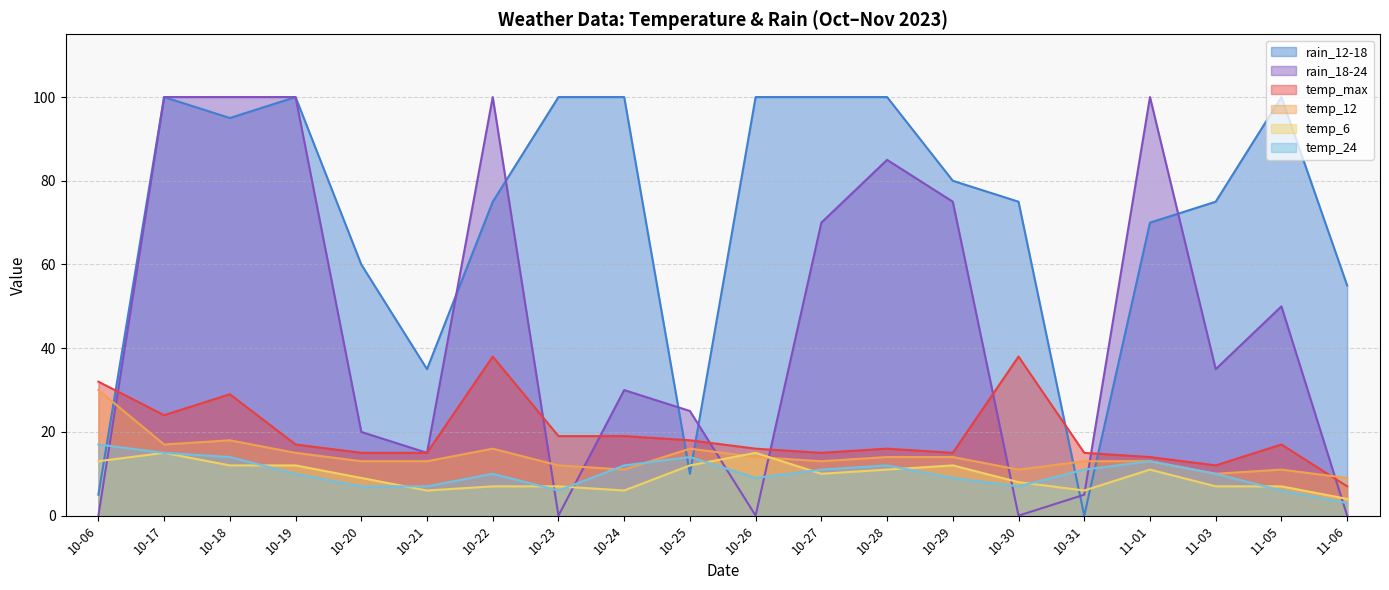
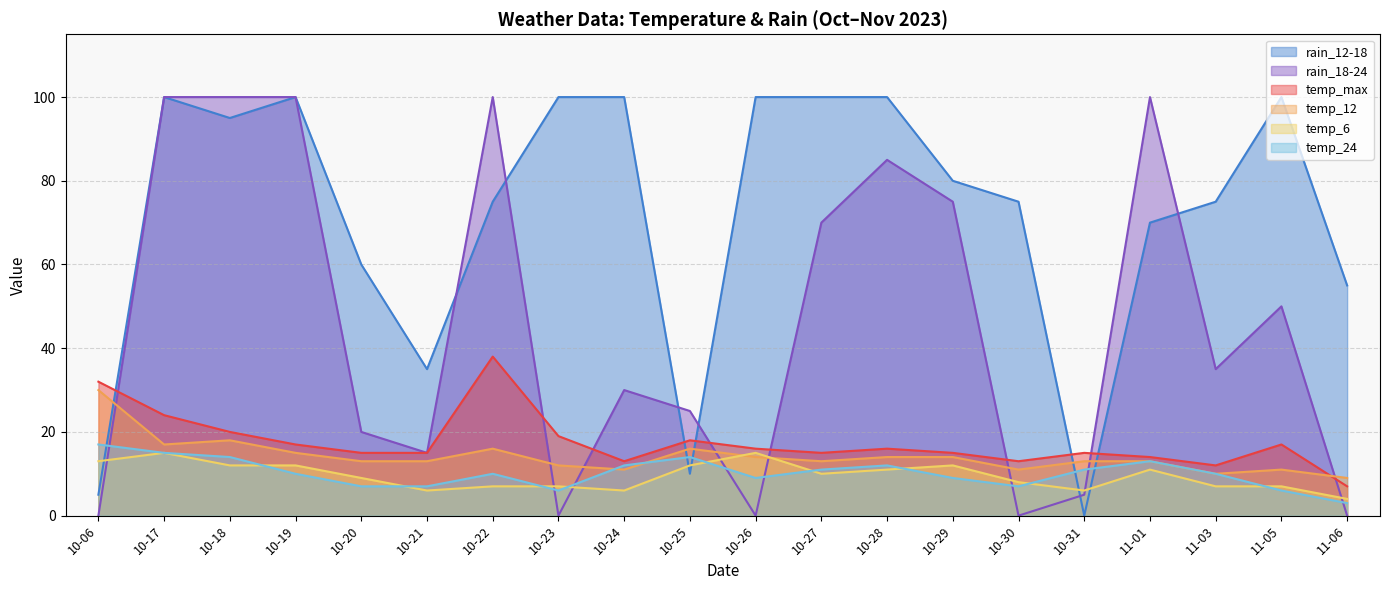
  {
    "temp_max": {
      "10-06": 32,
      "10-17": 24,
-     "10-18": 29,
+     "10-18": 20,
      "10-19": 17,
      "10-20": 15,
      "10-22": 38,
      "10-23": 19,
-     "10-24": 19,
+     "10-24": 13,
      "10-25": 18,
      "10-26": 16,
      "10-27": 15,
      "10-28": 16,
      "10-29": 15,
-     "10-30": 38,
+     "10-30": 13,
      "10-31": 15,
      "11-01": 14,
      "11-03": 12,
      "11-05": 17,
      "11-06": 7
    }
  }
